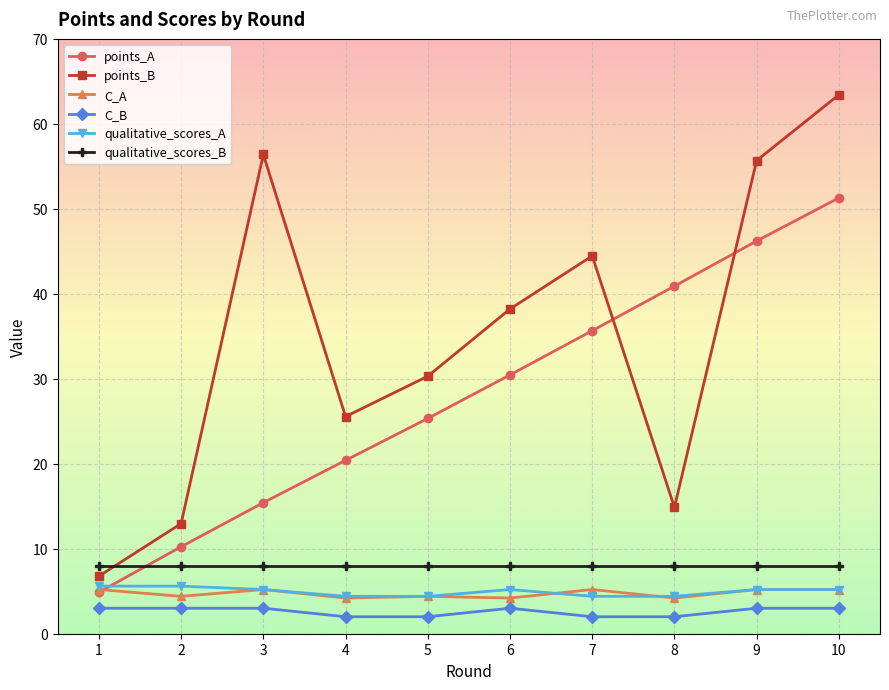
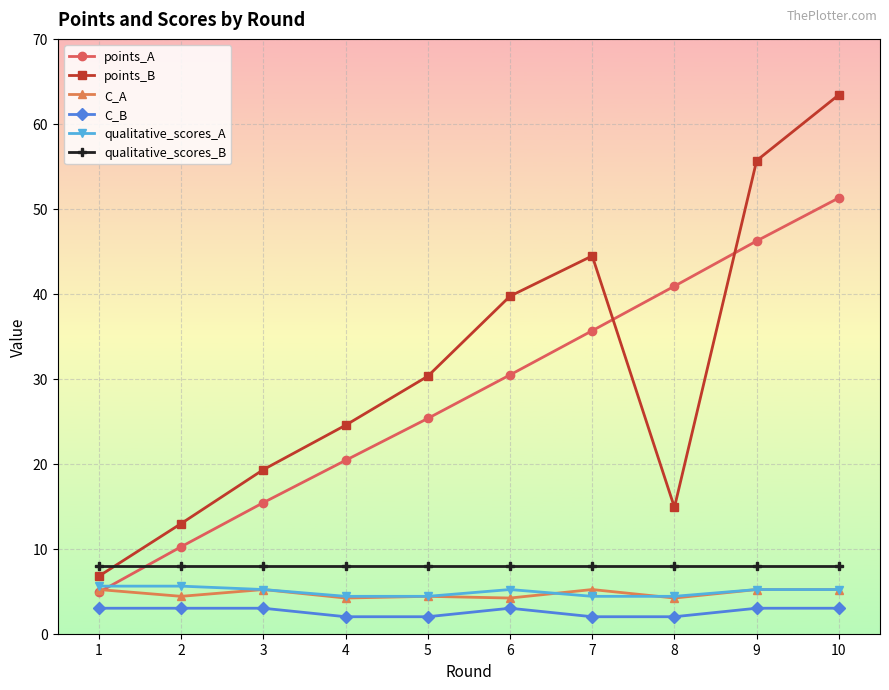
  {
    "points_B": {
      "1": 7,
      "2": 13,
-     "3": 56,
-     "4": 26,
+     "3": 19,
+     "4": 25,
      "5": 30,
-     "6": 38,
+     "6": 40,
      "7": 44,
      "8": 15,
      "9": 56,
      "10": 63
    },
    "qualitative_scores_B": {
      "1": 8,
      "2": 8,
      "3": 8,
      "4": 8,
      "5": 8,
      "6": 8,
      "7": 8,
      "8": 8,
      "9": 8,
      "10": 8
    }
  }
